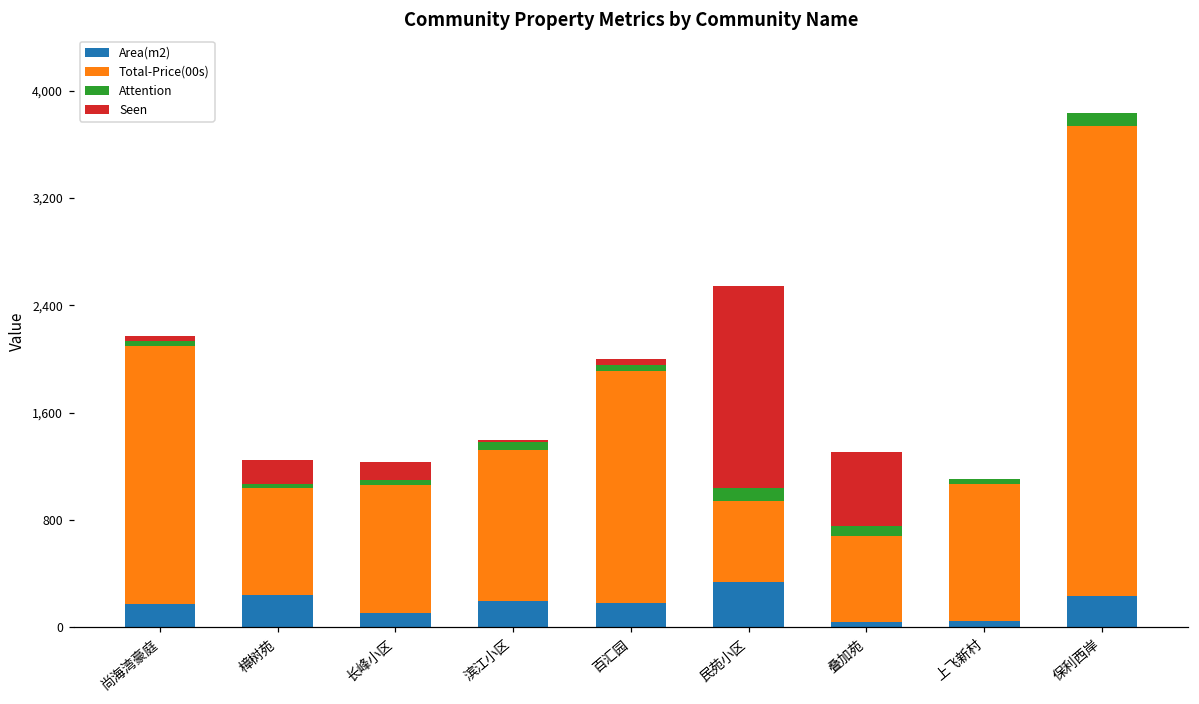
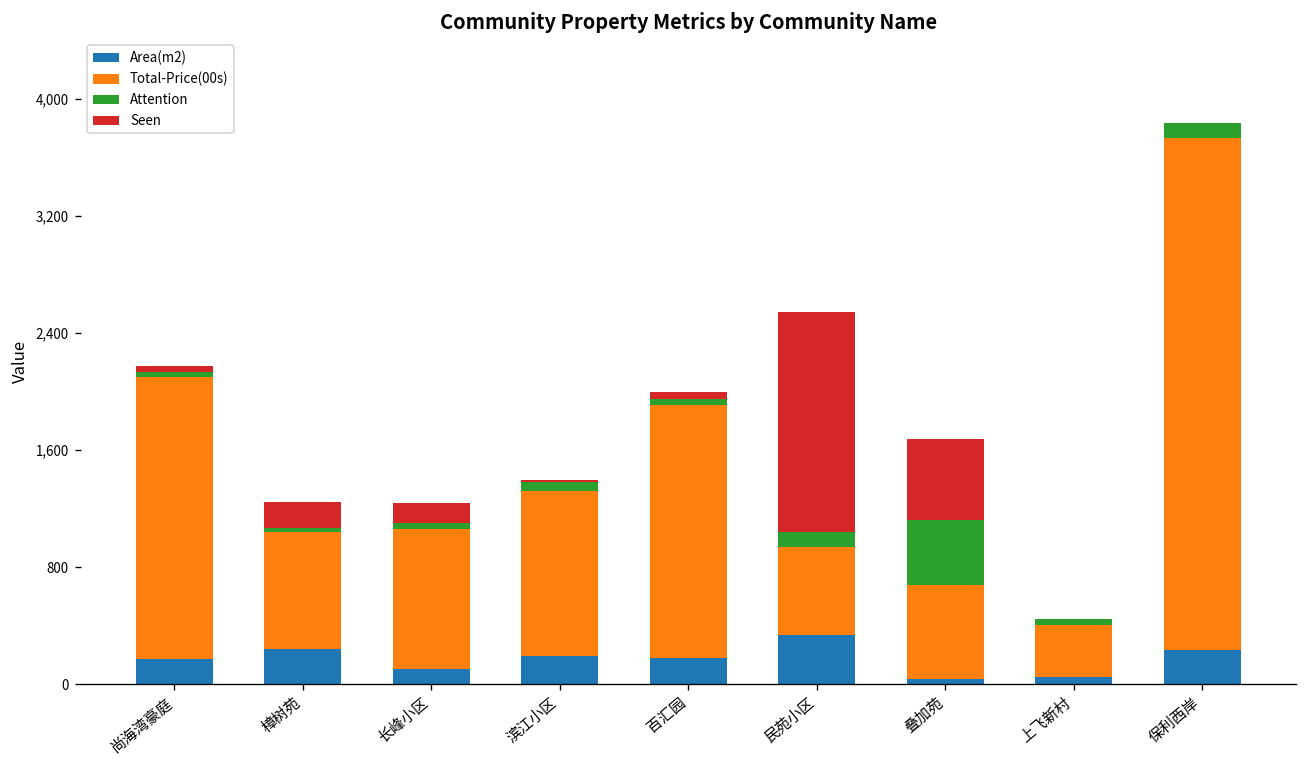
  {
    "Area(m2)": {
      "尚海湾豪庭": "170",
      "樟树苑": "240",
      "长峰小区": "110",
      "滨江小区": "190",
      "百汇园": "180",
      "民苑小区": "340",
      "叠加苑": "40",
      "上飞新村": "50",
      "保利西岸": "240"
    },
    "Total-Price(00s)": {
      "尚海湾豪庭": "1,920",
      "樟树苑": "800",
      "长峰小区": "960",
      "滨江小区": "1,130",
      "百汇园": "1,730",
      "民苑小区": "600",
      "叠加苑": "650",
-     "上飞新村": "1,020",
+     "上飞新村": "360",
      "保利西岸": "3,500"
    },
    "Attention": {
      "尚海湾豪庭": "30",
      "樟树苑": "30",
      "长峰小区": "40",
      "滨江小区": "60",
      "百汇园": "40",
      "民苑小区": "100",
-     "叠加苑": "70",
+     "叠加苑": "440",
      "上飞新村": "40",
      "保利西岸": "100"
    },
    "Seen": {
      "尚海湾豪庭": "40",
      "樟树苑": "180",
      "长峰小区": "140",
      "百汇园": "50",
      "民苑小区": "1,510",
      "叠加苑": "550",
      "上飞新村": "0"
    }
  }
